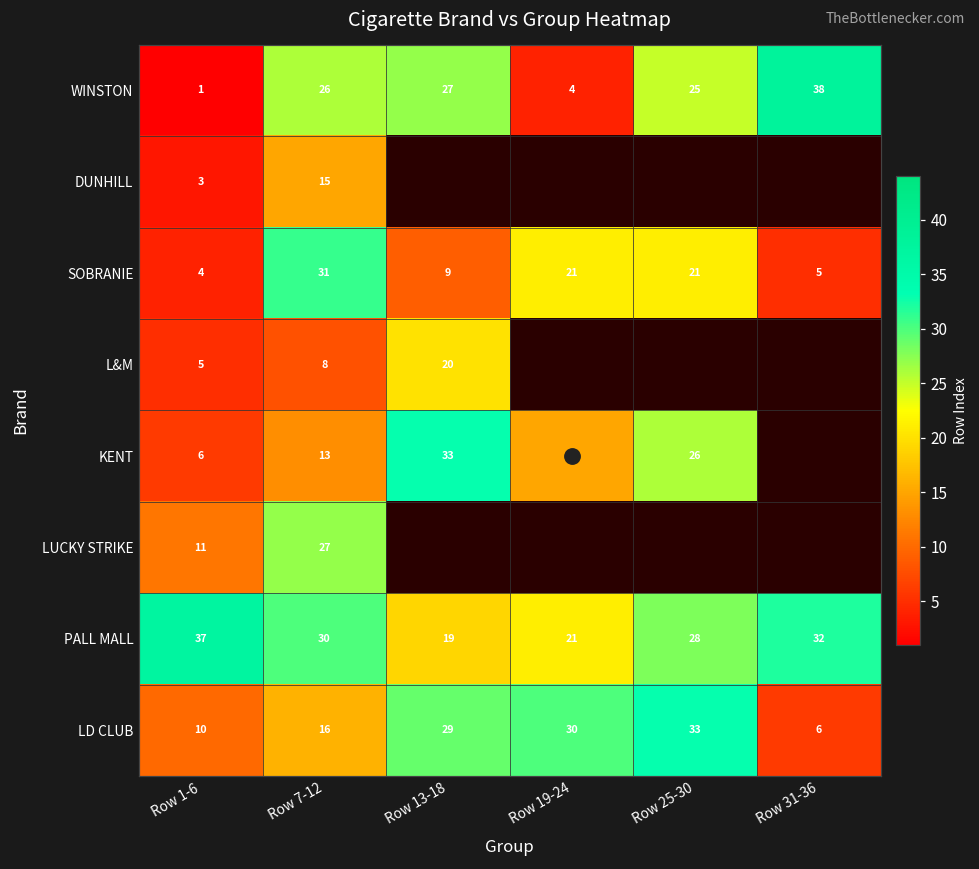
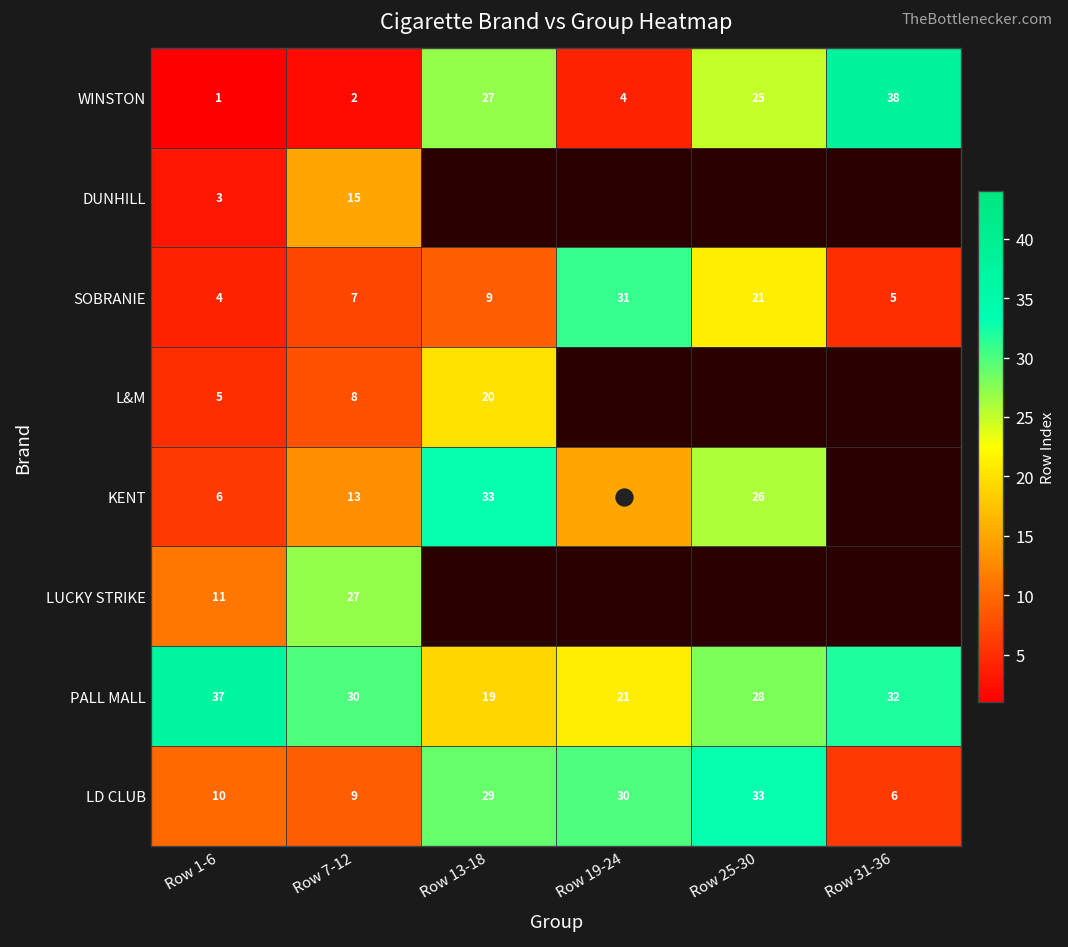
  {
    "WINSTON": {
      "Row 1-6": 1,
-     "Row 7-12": 26,
+     "Row 7-12": 2,
      "Row 13-18": 27,
      "Row 19-24": 4,
      "Row 25-30": 25,
      "Row 31-36": 38
    },
    "DUNHILL": {
      "Row 1-6": 3,
      "Row 7-12": 15
    },
    "SOBRANIE": {
      "Row 1-6": 4,
-     "Row 7-12": 31,
+     "Row 7-12": 7,
      "Row 13-18": 9,
-     "Row 19-24": 21,
+     "Row 19-24": 31,
      "Row 25-30": 21,
      "Row 31-36": 5
    },
    "L&M": {
      "Row 1-6": 5,
      "Row 7-12": 8,
      "Row 13-18": 20
    },
    "KENT": {
      "Row 1-6": 6,
      "Row 7-12": 13,
      "Row 13-18": 33,
      "Row 25-30": 26
    },
    "LUCKY STRIKE": {
      "Row 1-6": 11,
      "Row 7-12": 27
    },
    "PALL MALL": {
      "Row 1-6": 37,
      "Row 7-12": 30,
      "Row 13-18": 19,
      "Row 19-24": 21,
      "Row 25-30": 28,
      "Row 31-36": 32
    },
    "LD CLUB": {
      "Row 1-6": 10,
-     "Row 7-12": 16,
+     "Row 7-12": 9,
      "Row 13-18": 29,
      "Row 19-24": 30,
      "Row 25-30": 33,
      "Row 31-36": 6
    }
  }
